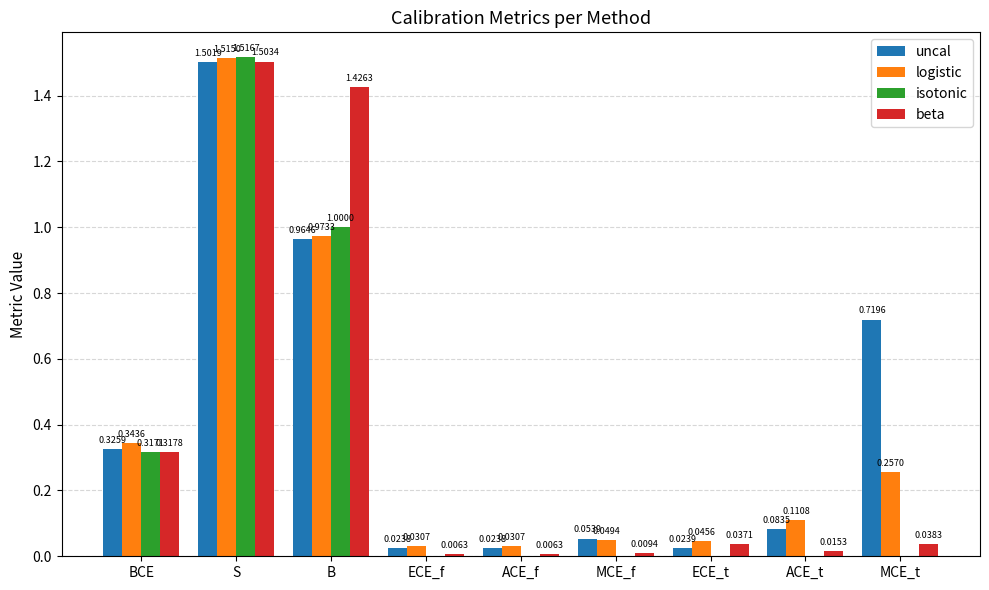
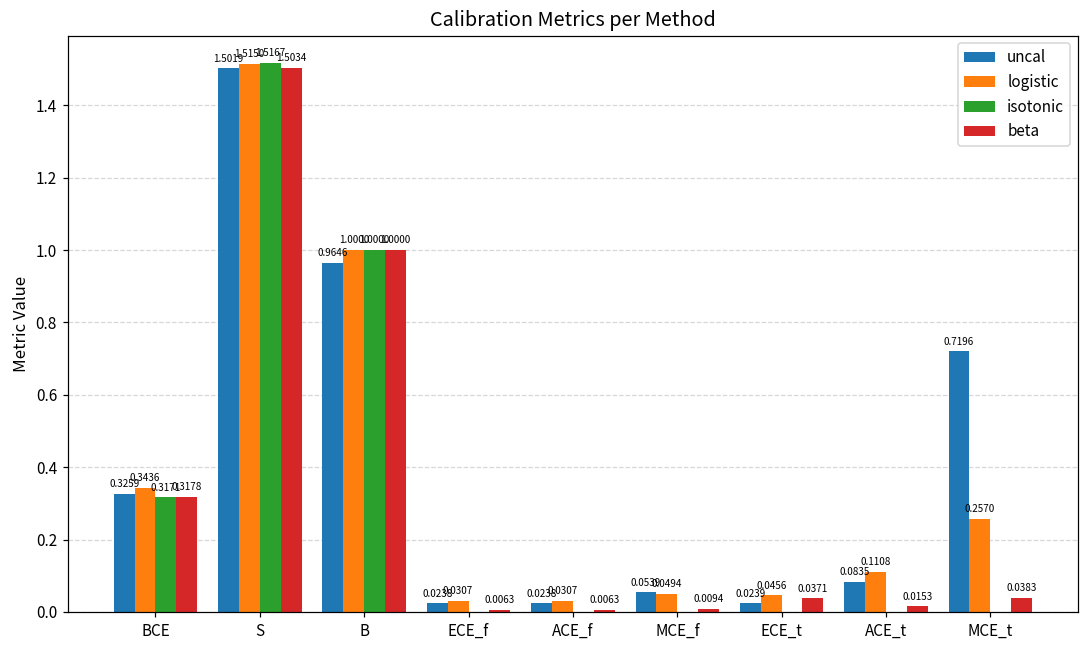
  {
    "uncal": {
      "BCE": 0.3259,
      "ECE_t": 0.0239,
      "ACE_t": 0.0835,
      "MCE_t": 0.7196
    },
    "logistic": {
      "BCE": 0.3436,
-     "B": 0.9733,
+     "B": 1.0000,
      "ECE_t": 0.0456,
      "ACE_t": 0.1108,
      "MCE_t": 0.2570
    },
    "isotonic": {
      "B": 1.0000
    },
    "beta": {
-     "B": 1.4263,
+     "B": 1.0000,
      "ECE_f": 0.0063,
      "ACE_f": 0.0063,
      "MCE_f": 0.0094,
      "ECE_t": 0.0371,
      "ACE_t": 0.0153,
      "MCE_t": 0.0383
    }
  }
